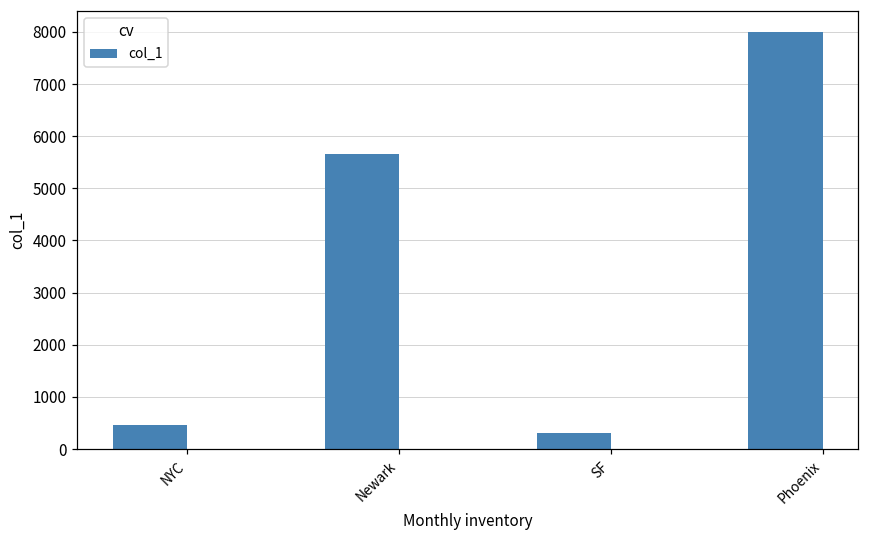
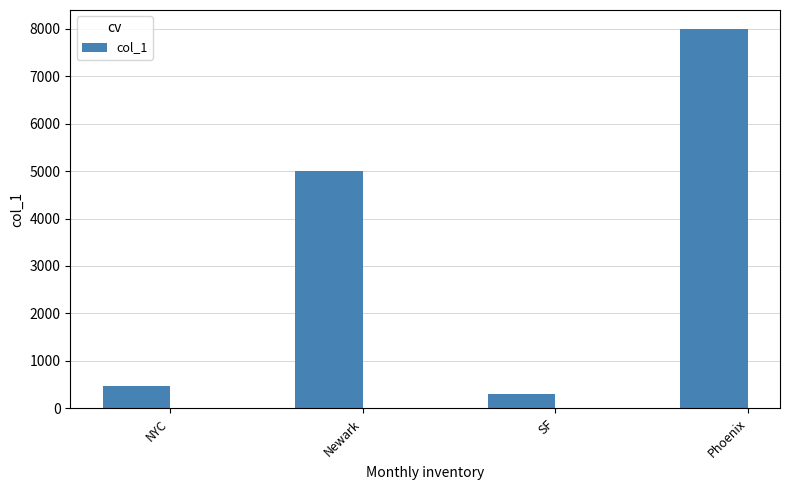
  {
    "NYC": 500,
-   "Newark": 5700,
+   "Newark": 5000,
    "SF": 300,
    "Phoenix": 8000
  }
